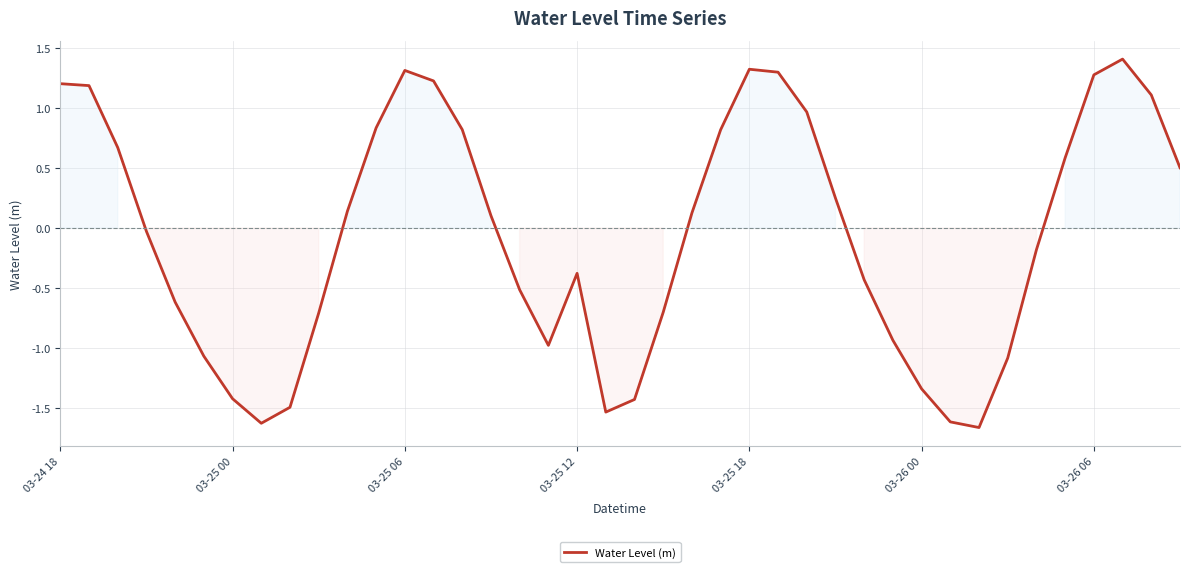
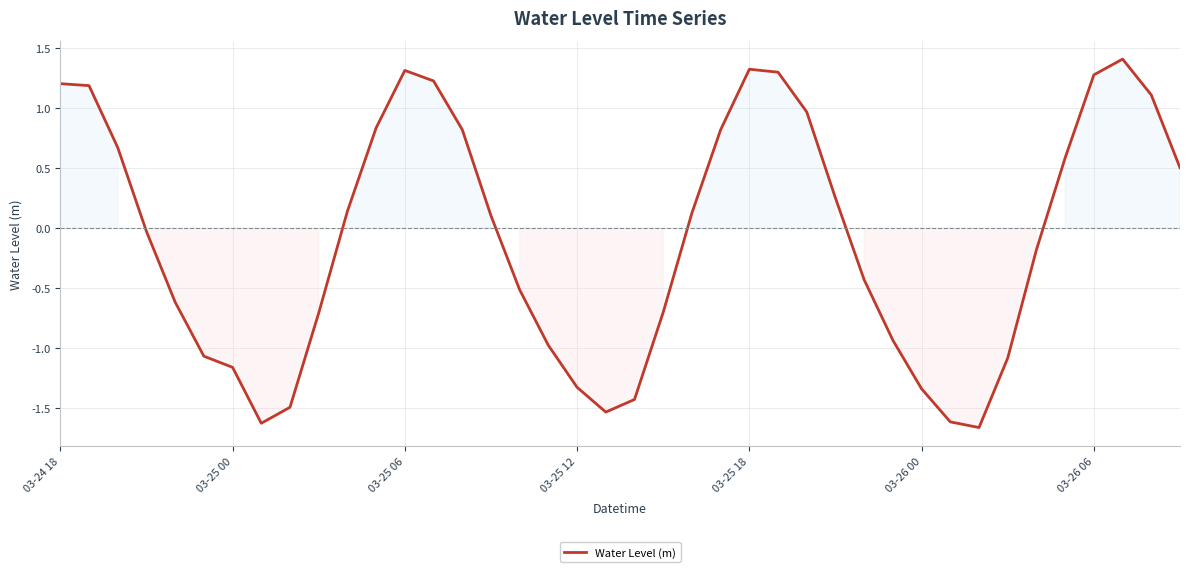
  {
    "03-24 18": 1.20,
-   "03-25 00": -1.42,
+   "03-25 00": -1.16,
    "03-25 06": 1.31,
-   "03-25 12": -0.38,
+   "03-25 12": -1.33,
    "03-25 18": 1.32,
    "03-26 00": -1.34,
    "03-26 06": 1.28
  }
